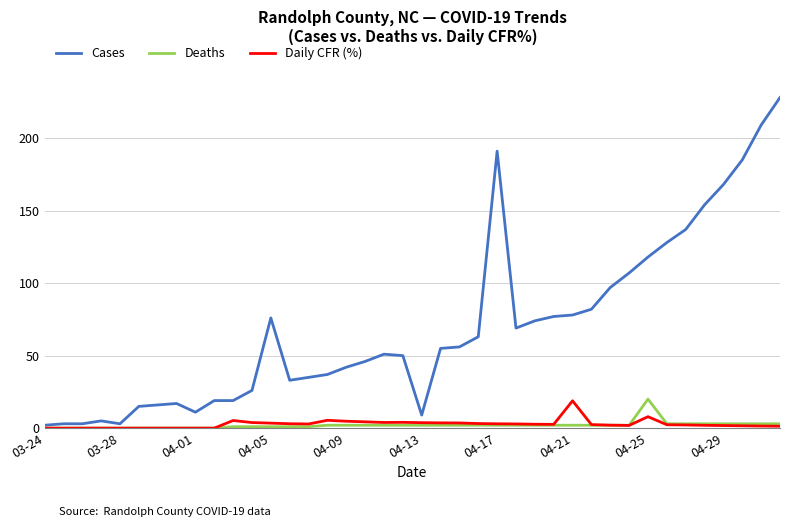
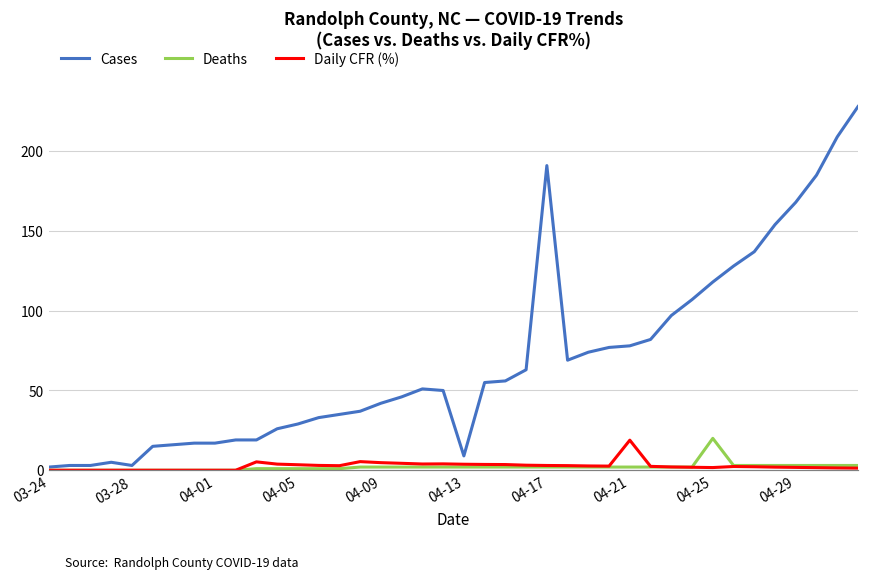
  {
    "Cases": {
      "03-24": 2,
      "03-28": 3,
-     "04-01": 11,
-     "04-05": 76,
+     "04-01": 17,
+     "04-05": 29,
      "04-09": 42,
      "04-13": 9,
      "04-17": 191,
      "04-21": 78,
      "04-25": 118,
      "04-29": 168
    },
    "Deaths": {
      "04-05": 1,
      "04-09": 2,
      "04-21": 2,
      "04-25": 20
    },
    "Daily CFR (%)": {
      "04-05": 3,
      "04-09": 5,
      "04-21": 19,
-     "04-25": 8
+     "04-25": 2
    }
  }
